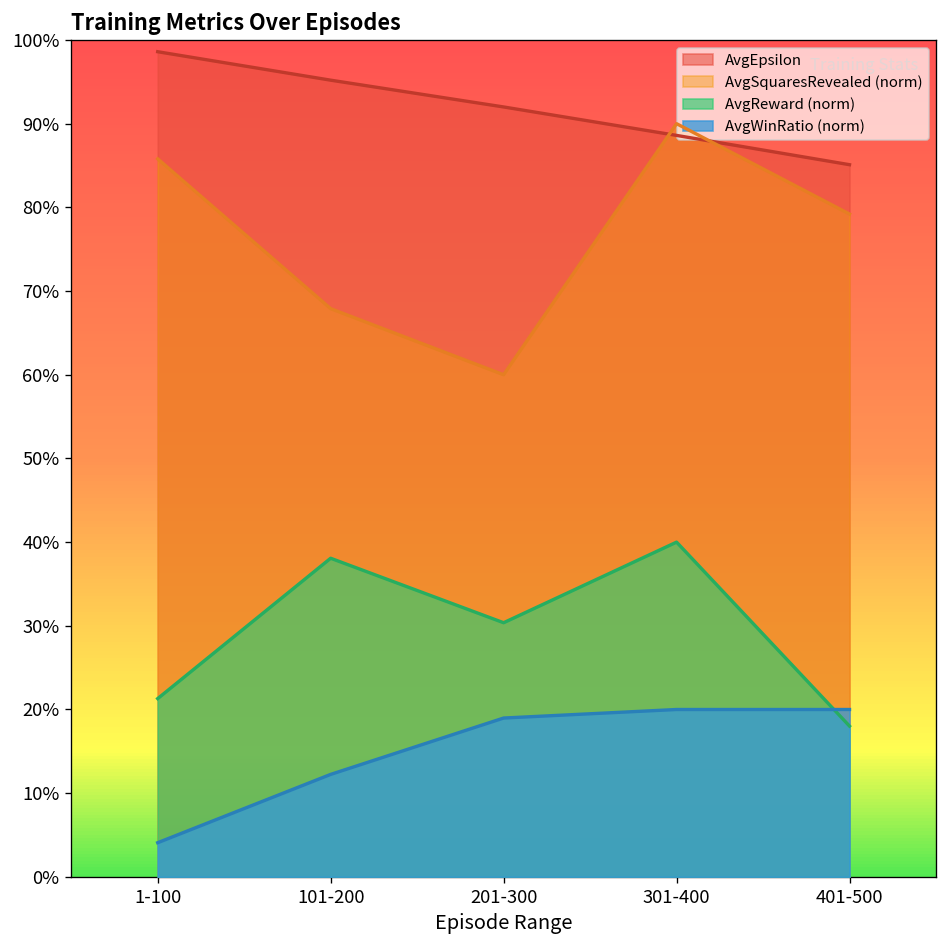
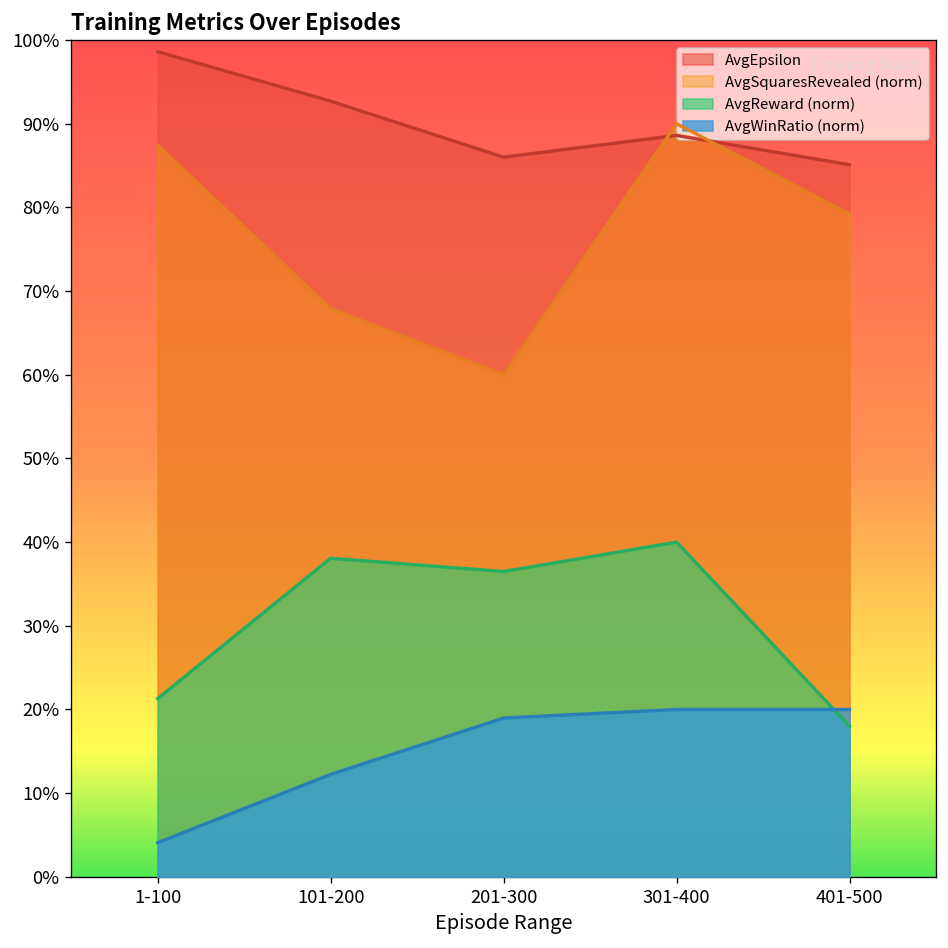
  {
    "AvgEpsilon": {
      "1-100": "99%",
-     "101-200": "95%",
-     "201-300": "92%",
+     "101-200": "93%",
+     "201-300": "86%",
      "301-400": "89%",
      "401-500": "85%"
    },
    "AvgSquaresRevealed (norm)": {
-     "1-100": "86%",
+     "1-100": "87%",
      "101-200": "68%",
      "201-300": "60%",
      "301-400": "90%",
      "401-500": "79%"
    },
    "AvgReward (norm)": {
      "1-100": "21%",
      "101-200": "38%",
-     "201-300": "30%",
+     "201-300": "36%",
      "301-400": "40%",
      "401-500": "18%"
    },
    "AvgWinRatio (norm)": {
      "1-100": "4%",
      "101-200": "12%",
      "201-300": "19%",
      "301-400": "20%",
      "401-500": "20%"
    }
  }
